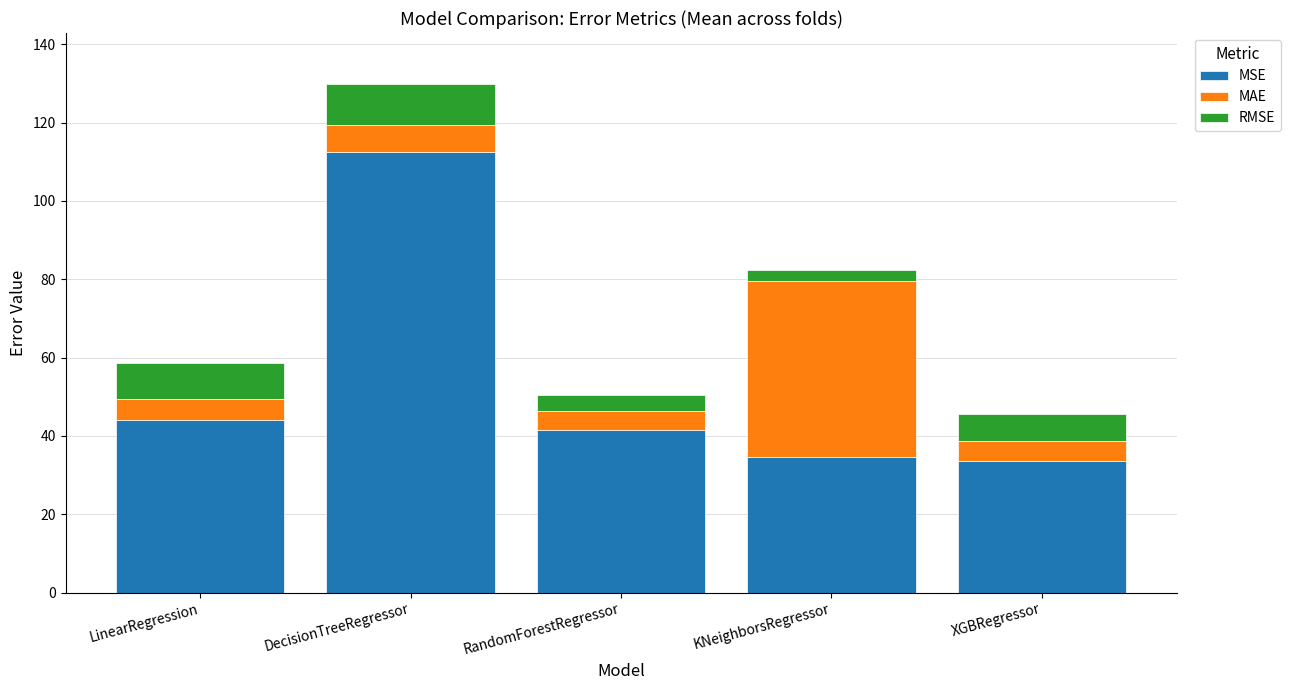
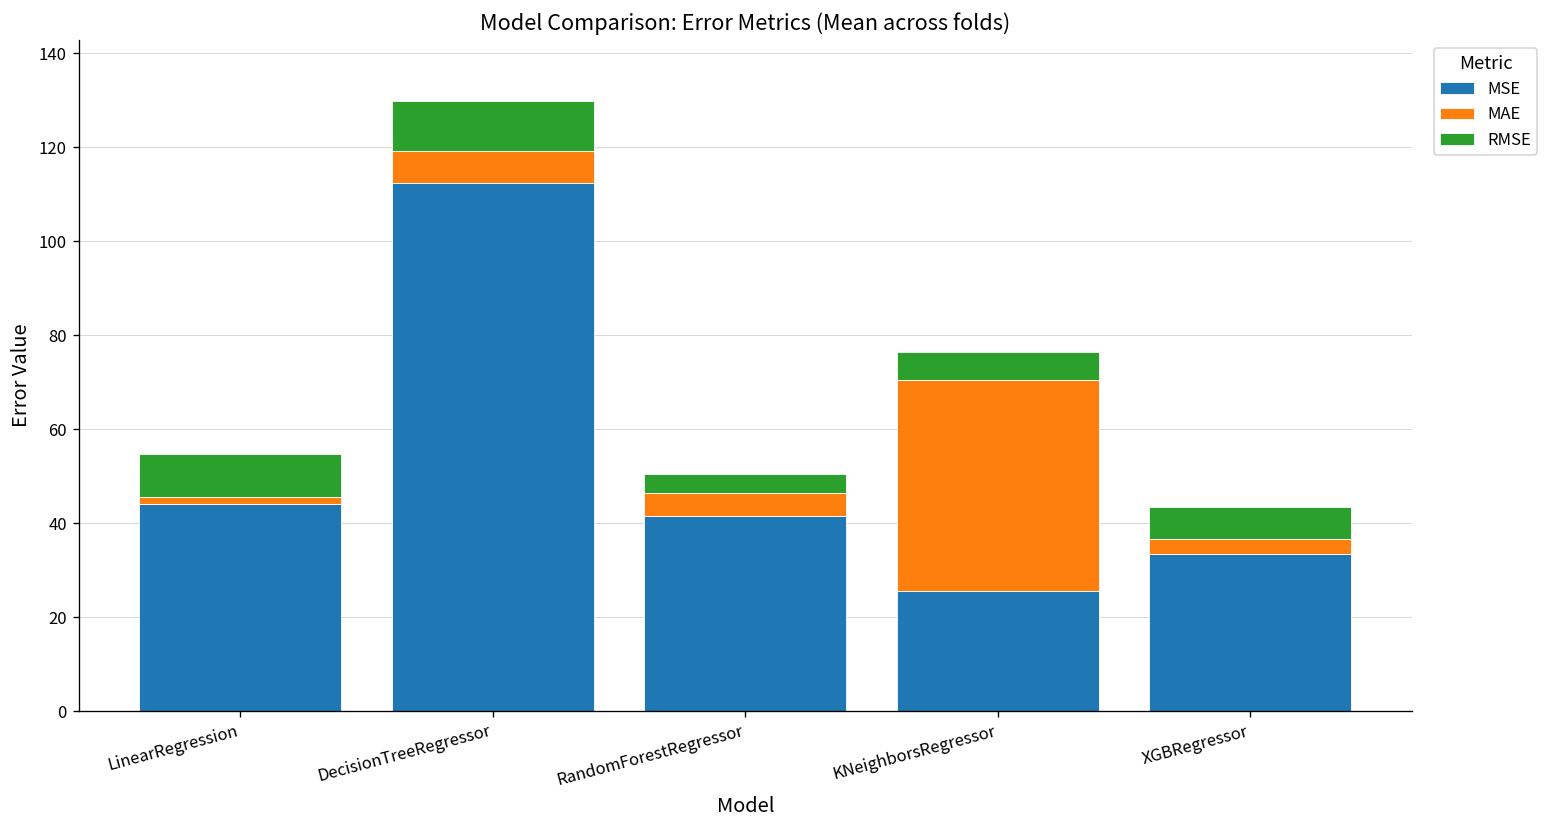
  {
    "MSE": {
      "LinearRegression": 44,
      "DecisionTreeRegressor": 112,
      "RandomForestRegressor": 42,
-     "KNeighborsRegressor": 35,
+     "KNeighborsRegressor": 26,
      "XGBRegressor": 34
    },
    "MAE": {
-     "LinearRegression": 5,
+     "LinearRegression": 1,
      "DecisionTreeRegressor": 7,
      "RandomForestRegressor": 5,
      "KNeighborsRegressor": 45,
-     "XGBRegressor": 5
+     "XGBRegressor": 3
    },
    "RMSE": {
      "LinearRegression": 9,
      "DecisionTreeRegressor": 11,
      "RandomForestRegressor": 4,
-     "KNeighborsRegressor": 3,
+     "KNeighborsRegressor": 6,
      "XGBRegressor": 7
    }
  }
